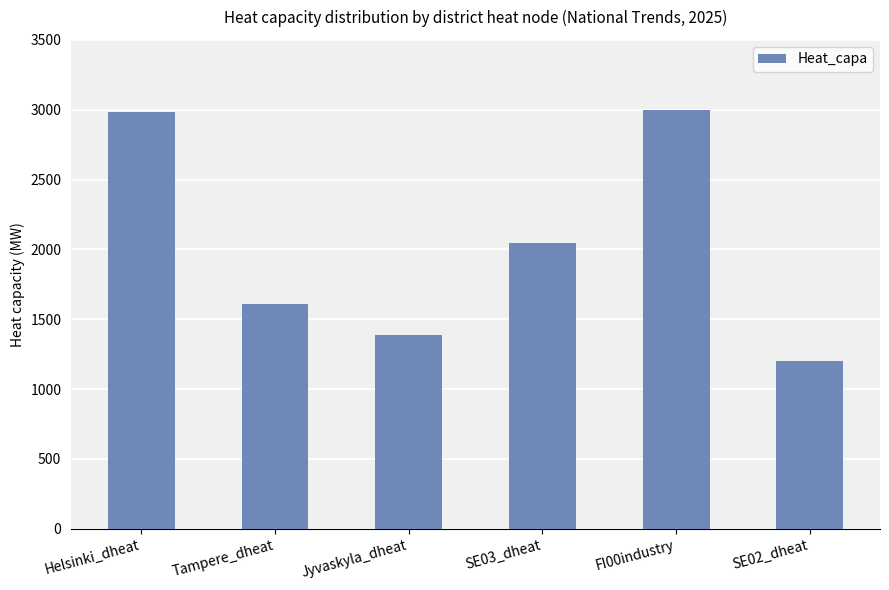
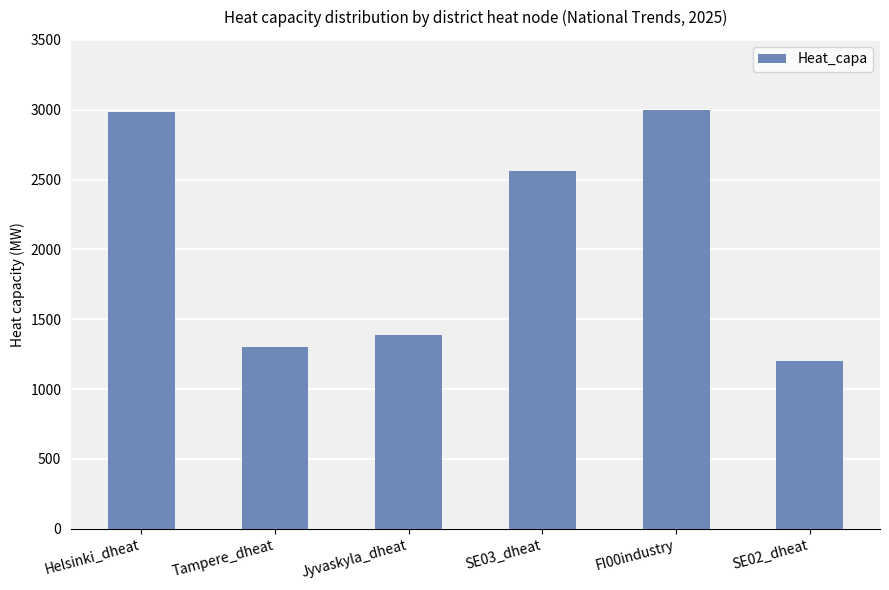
  {
    "Helsinki_dheat": 2990,
-   "Tampere_dheat": 1610,
+   "Tampere_dheat": 1300,
    "Jyvaskyla_dheat": 1390,
-   "SE03_dheat": 2050,
+   "SE03_dheat": 2560,
    "FI00industry": 3000,
    "SE02_dheat": 1200
  }
